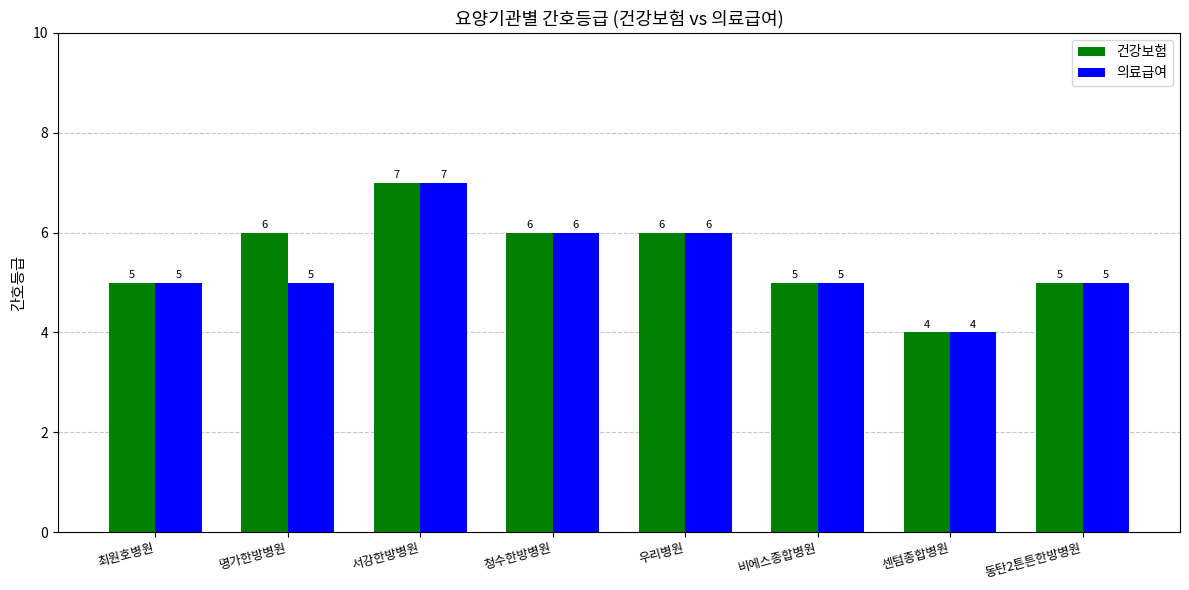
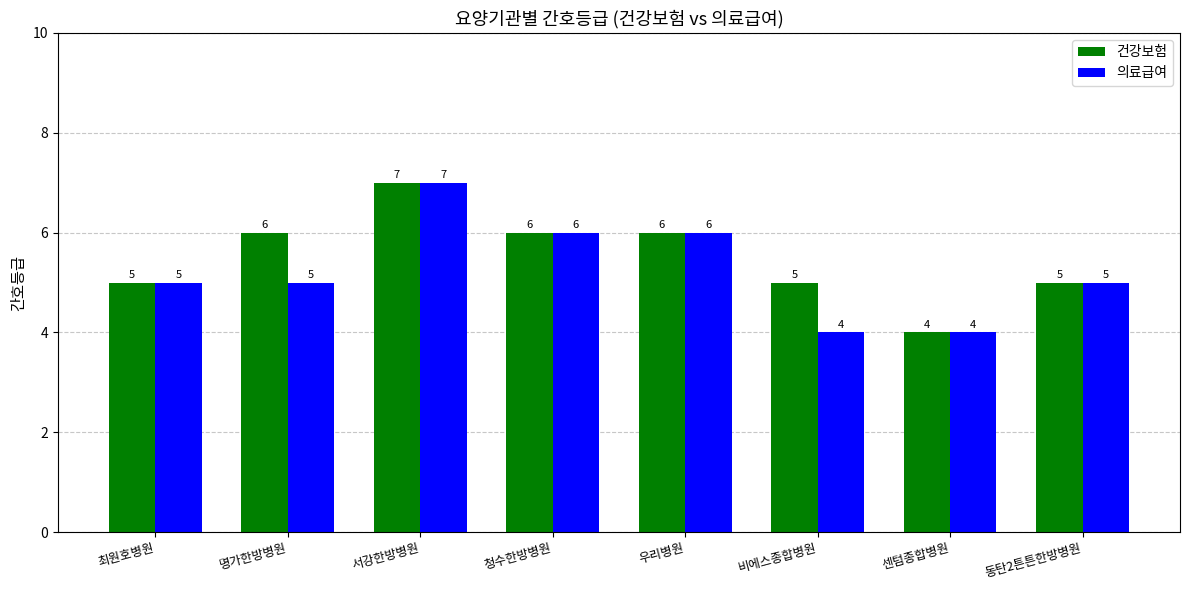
  {
    "건강보험": {
      "최원호병원": 5,
      "명가한방병원": 6,
      "서강한방병원": 7,
      "청수한방병원": 6,
      "우리병원": 6,
      "비에스종합병원": 5,
      "센텀종합병원": 4,
      "동탄2튼튼한방병원": 5
    },
    "의료급여": {
      "최원호병원": 5,
      "명가한방병원": 5,
      "서강한방병원": 7,
      "청수한방병원": 6,
      "우리병원": 6,
-     "비에스종합병원": 5,
+     "비에스종합병원": 4,
      "센텀종합병원": 4,
      "동탄2튼튼한방병원": 5
    }
  }
